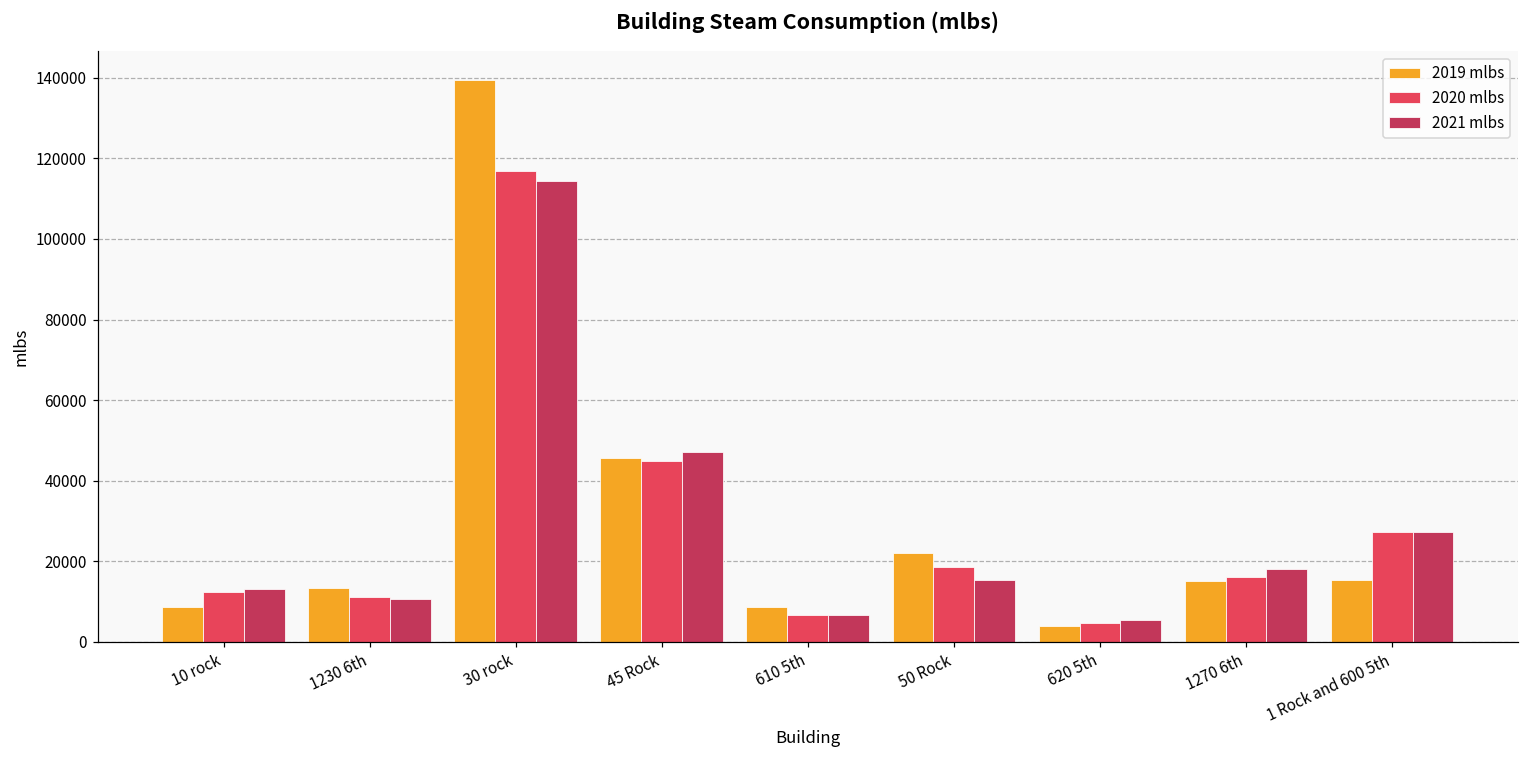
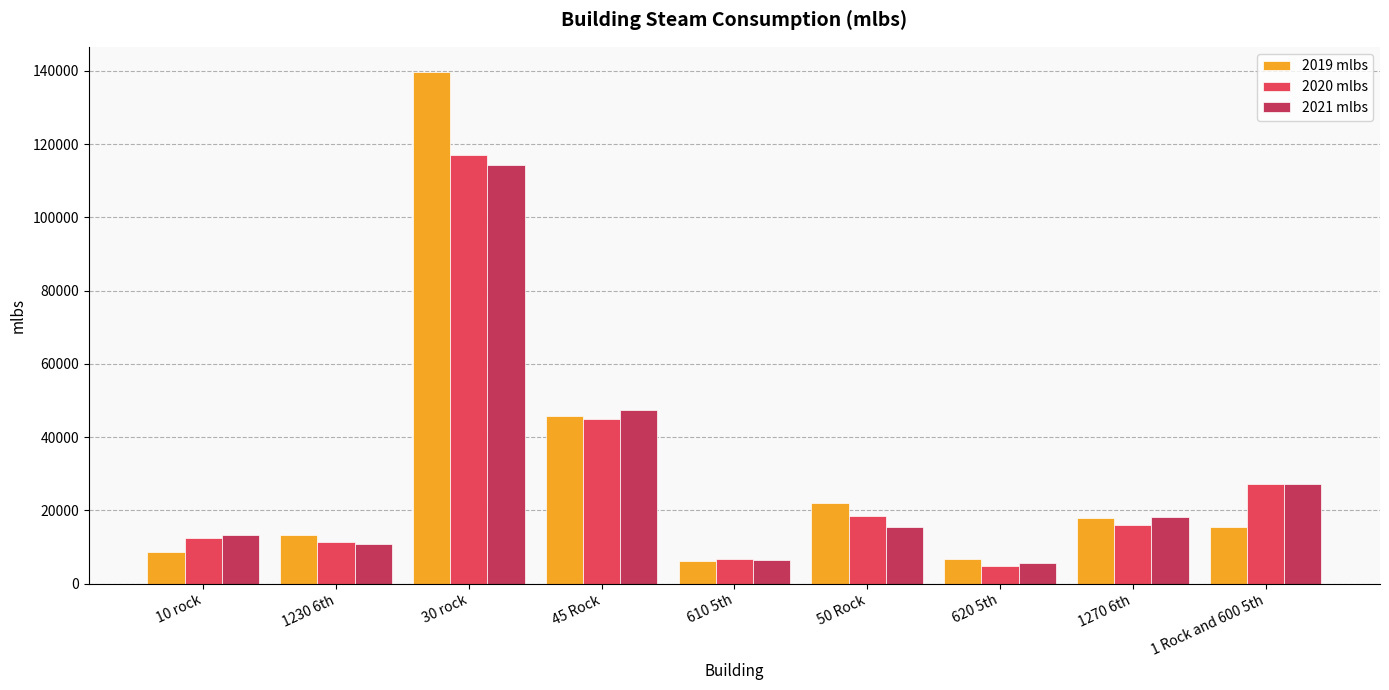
  {
    "2019 mlbs": {
      "10 rock": 9000,
      "1230 6th": 13000,
      "30 rock": 140000,
      "45 Rock": 46000,
-     "610 5th": 9000,
+     "610 5th": 6000,
      "50 Rock": 22000,
-     "620 5th": 4000,
-     "1270 6th": 15000,
+     "620 5th": 7000,
+     "1270 6th": 18000,
      "1 Rock and 600 5th": 15000
    }
  }
